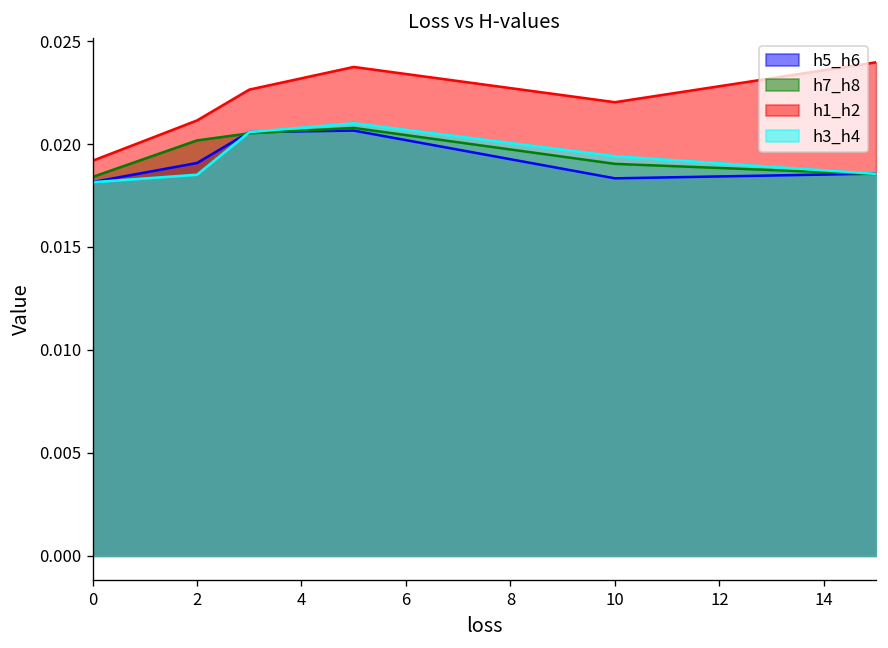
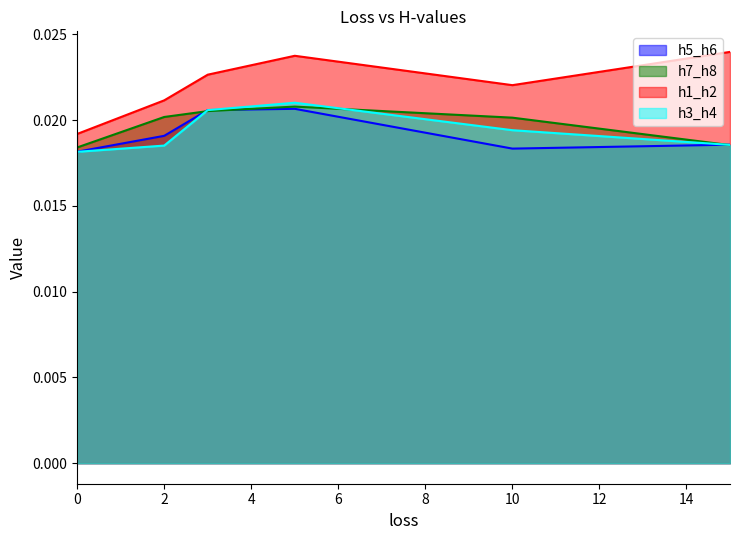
  {
    "h5_h6": {
      "2": 0.0191,
      "10": 0.0183
    },
    "h7_h8": {
      "0": 0.0184,
      "2": 0.0202,
-     "10": 0.0190
+     "10": 0.0201
    },
    "h1_h2": {
      "0": 0.0192,
      "2": 0.0211,
      "10": 0.0220
    },
    "h3_h4": {
      "2": 0.0185,
      "10": 0.0194
    }
  }
